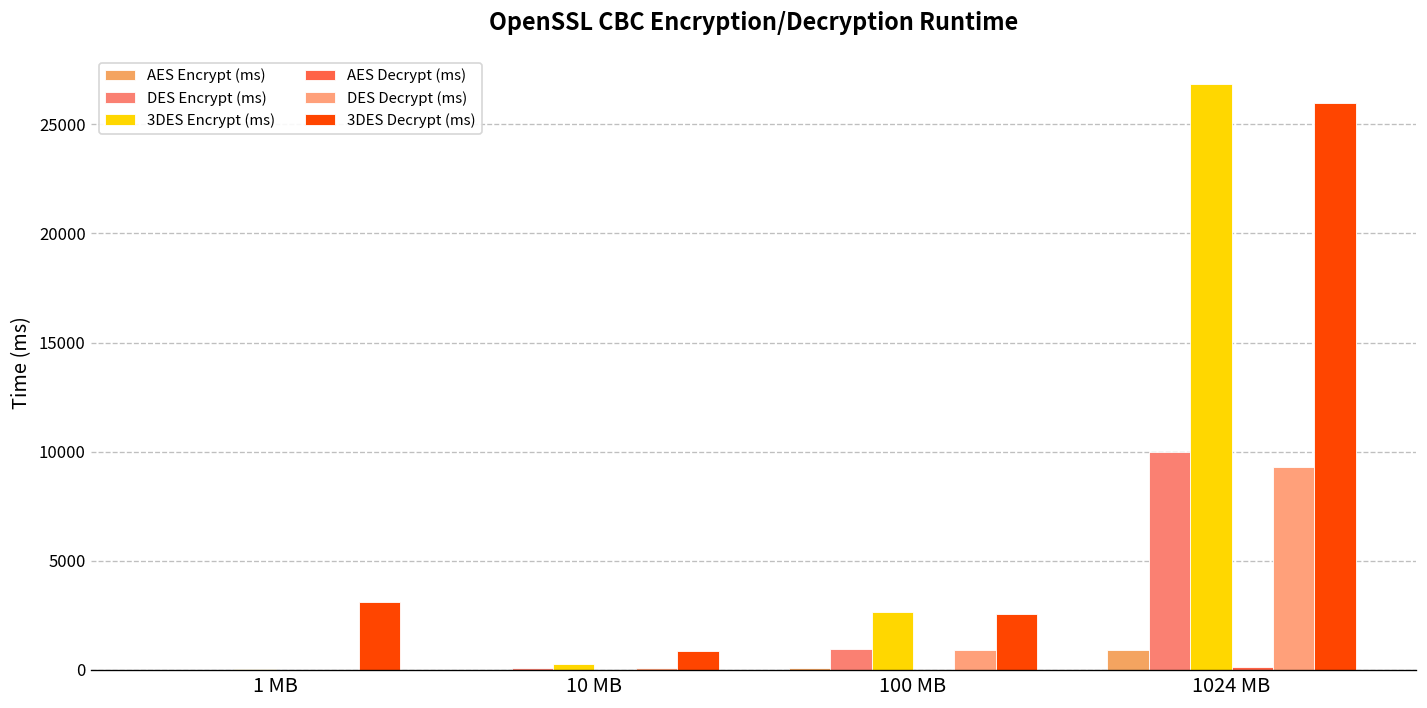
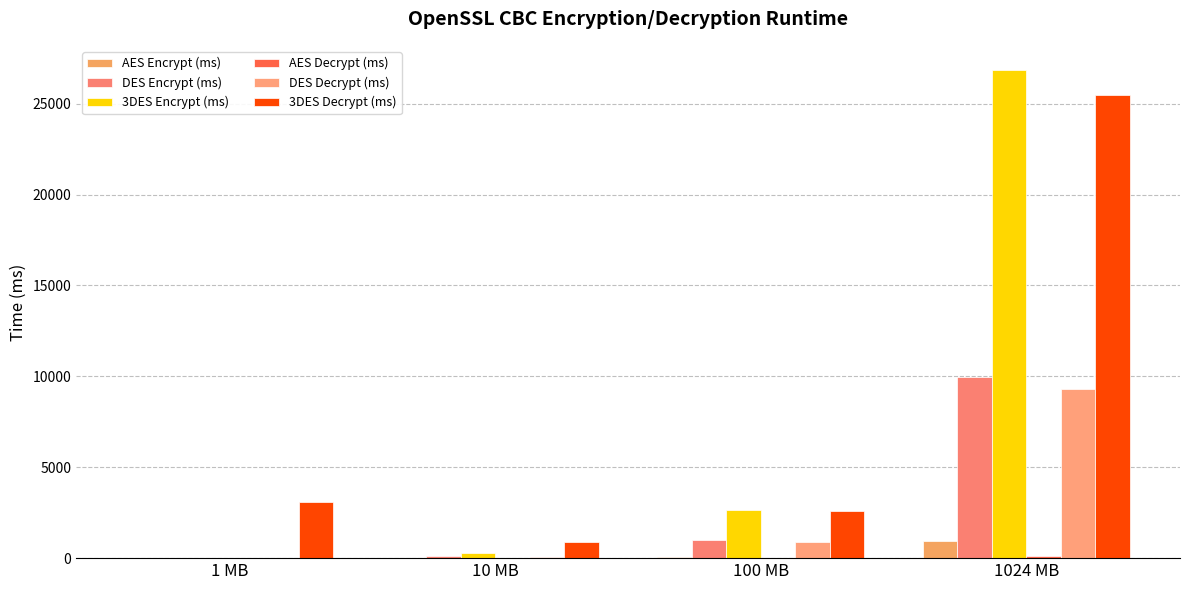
  {
    "3DES Encrypt (ms)": {
      "10 MB": 300,
      "100 MB": 2600,
      "1024 MB": 26800
    },
    "3DES Decrypt (ms)": {
      "1 MB": 3100,
      "10 MB": 900,
      "100 MB": 2600,
-     "1024 MB": 26000
+     "1024 MB": 25500
    }
  }
